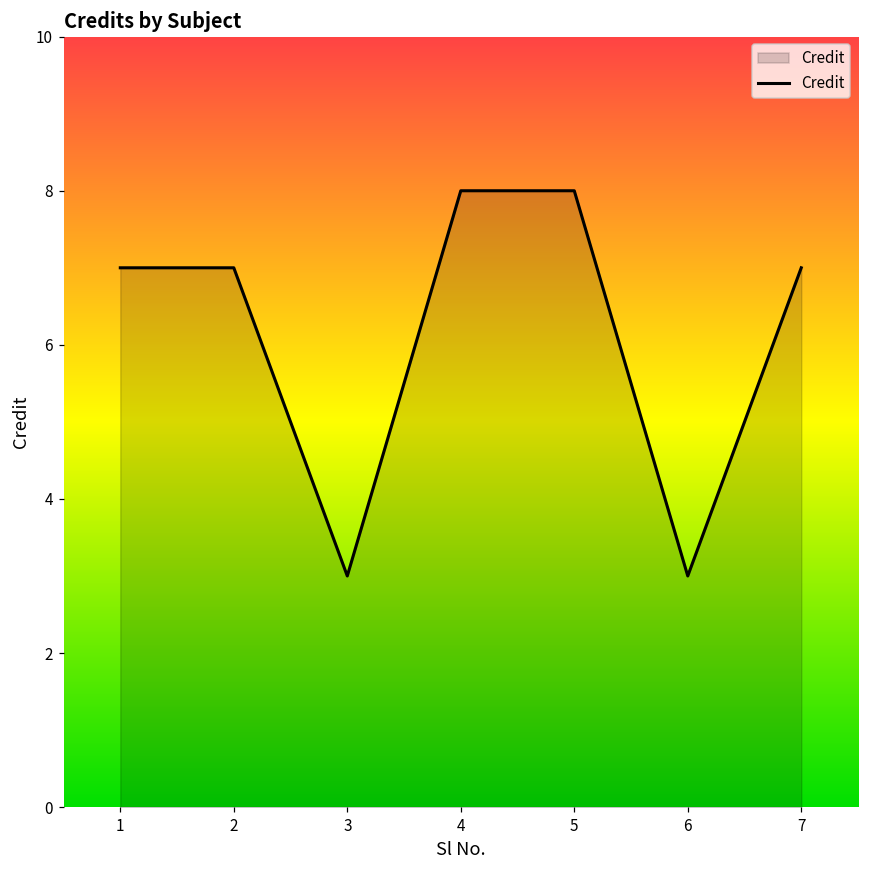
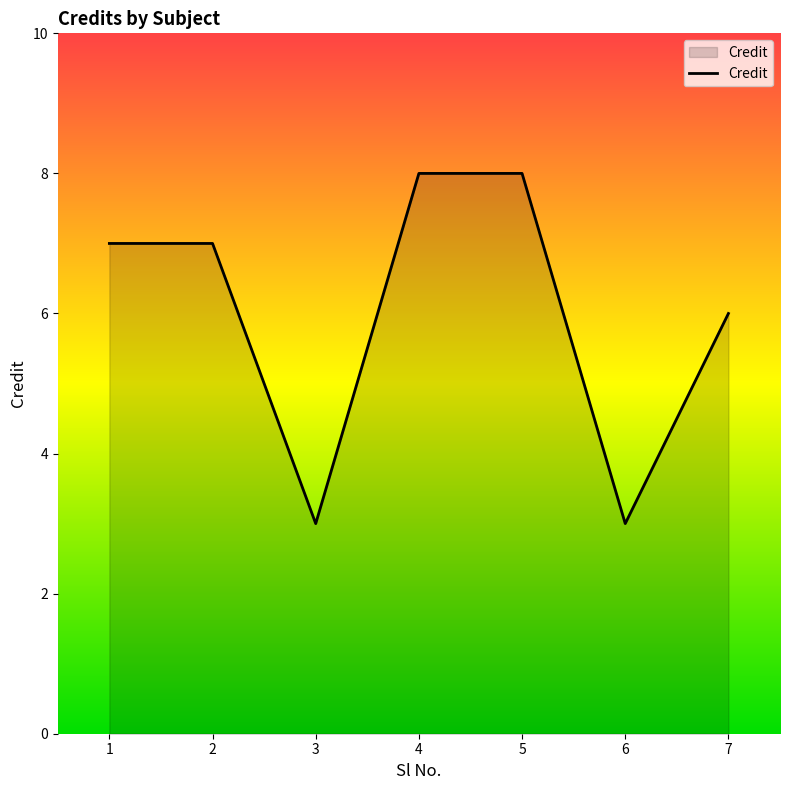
  {
    "1": 7,
    "2": 7,
    "3": 3,
    "4": 8,
    "5": 8,
    "6": 3,
-   "7": 7
+   "7": 6
  }
